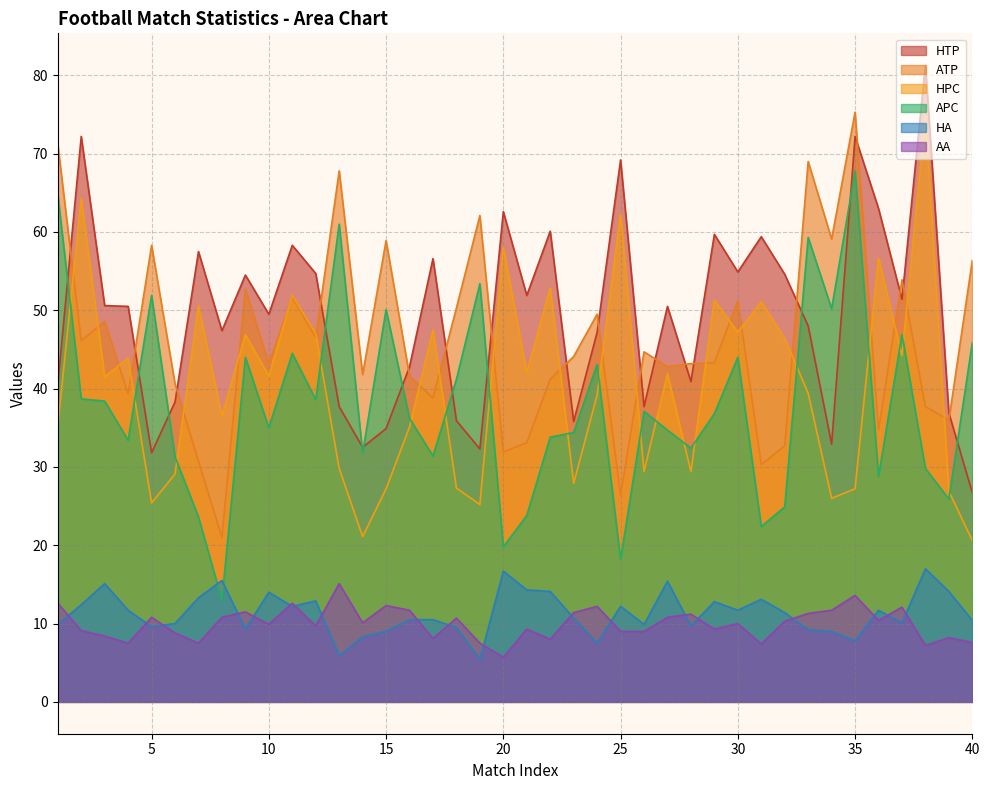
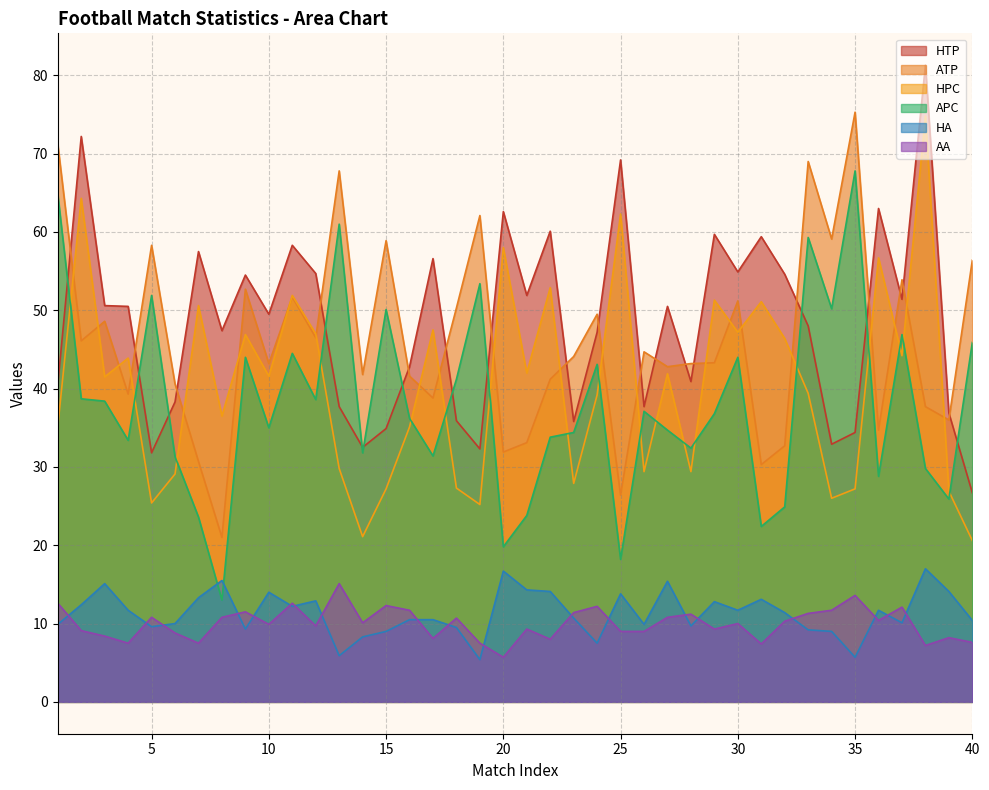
  {
    "HTP": {
      "5": 32,
      "10": 50,
      "15": 35,
      "20": 63,
      "25": 69,
      "30": 55,
-     "35": 72,
+     "35": 34,
      "40": 27
    },
    "APC": {
      "5": 52,
      "10": 35,
      "15": 50,
      "20": 20,
      "25": 18,
      "30": 44,
      "35": 68,
      "40": 46
    },
    "HA": {
      "5": 10,
      "10": 14,
      "15": 9,
      "20": 17,
-     "25": 12,
+     "25": 14,
      "30": 12,
-     "35": 8,
+     "35": 6,
      "40": 10
    },
    "AA": {
      "5": 11,
      "10": 10,
      "15": 12,
      "20": 6,
      "25": 9,
      "30": 10,
      "35": 14,
      "40": 8
    }
  }
